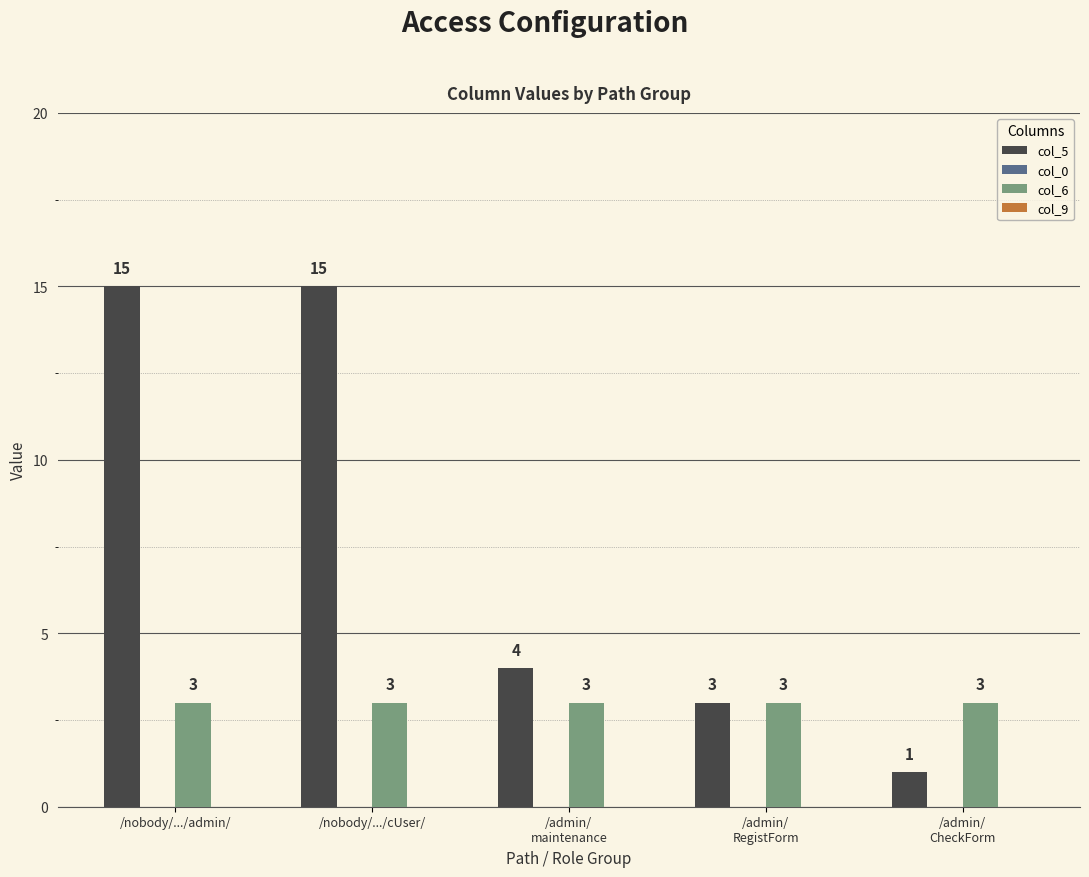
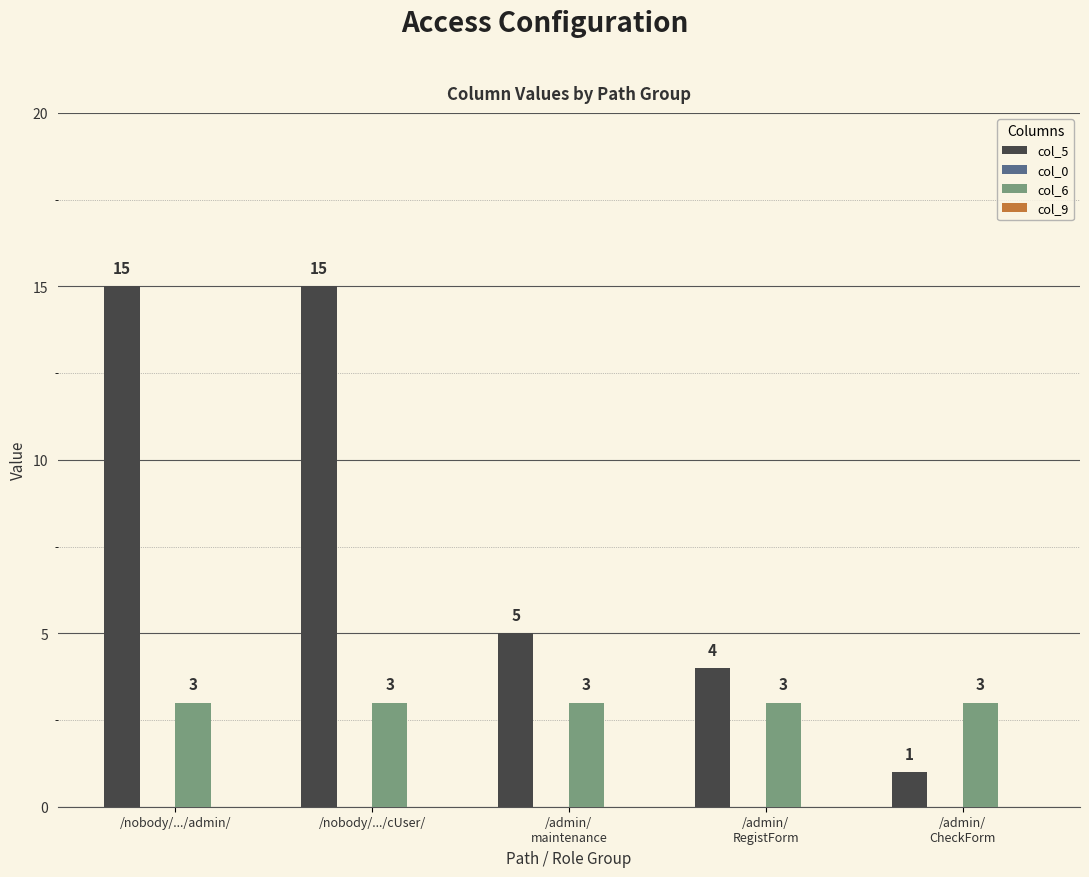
  {
    "col_5": {
      "/nobody/.../admin/": 15,
      "/nobody/.../cUser/": 15,
-     "/admin/ maintenance": 4,
-     "/admin/ RegistForm": 3,
+     "/admin/ maintenance": 5,
+     "/admin/ RegistForm": 4,
      "/admin/ CheckForm": 1
    },
    "col_9": {
      "/nobody/.../admin/": 0.0,
      "/nobody/.../cUser/": 0.0,
      "/admin/ maintenance": 0.0,
      "/admin/ RegistForm": 0.0,
      "/admin/ CheckForm": 0.0
    }
  }
